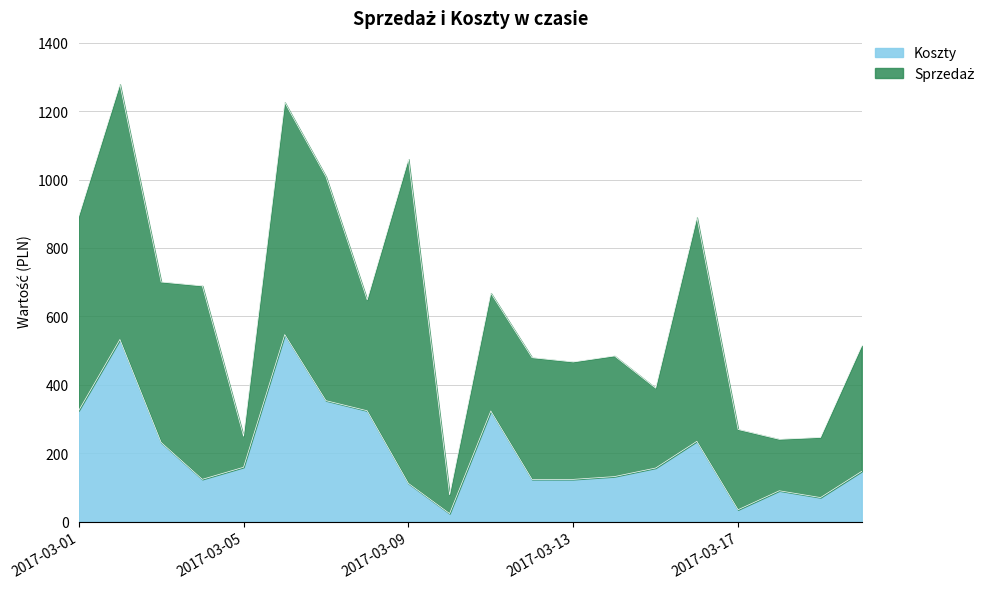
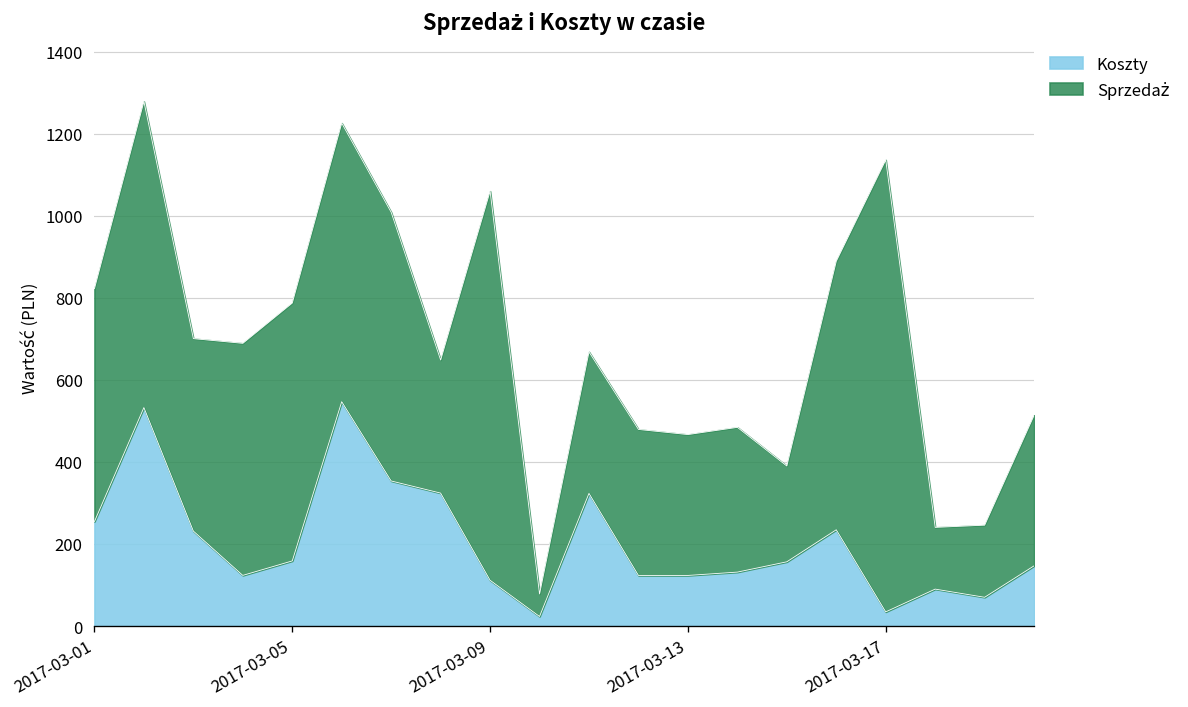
  {
    "Koszty": {
-     "2017-03-01": 320,
+     "2017-03-01": 250,
      "2017-03-05": 160,
      "2017-03-09": 110,
      "2017-03-13": 120,
      "2017-03-17": 30
    },
    "Sprzedaż": {
      "2017-03-01": 570,
-     "2017-03-05": 90,
+     "2017-03-05": 630,
      "2017-03-09": 950,
      "2017-03-13": 340,
-     "2017-03-17": 230
+     "2017-03-17": 1100
    }
  }
